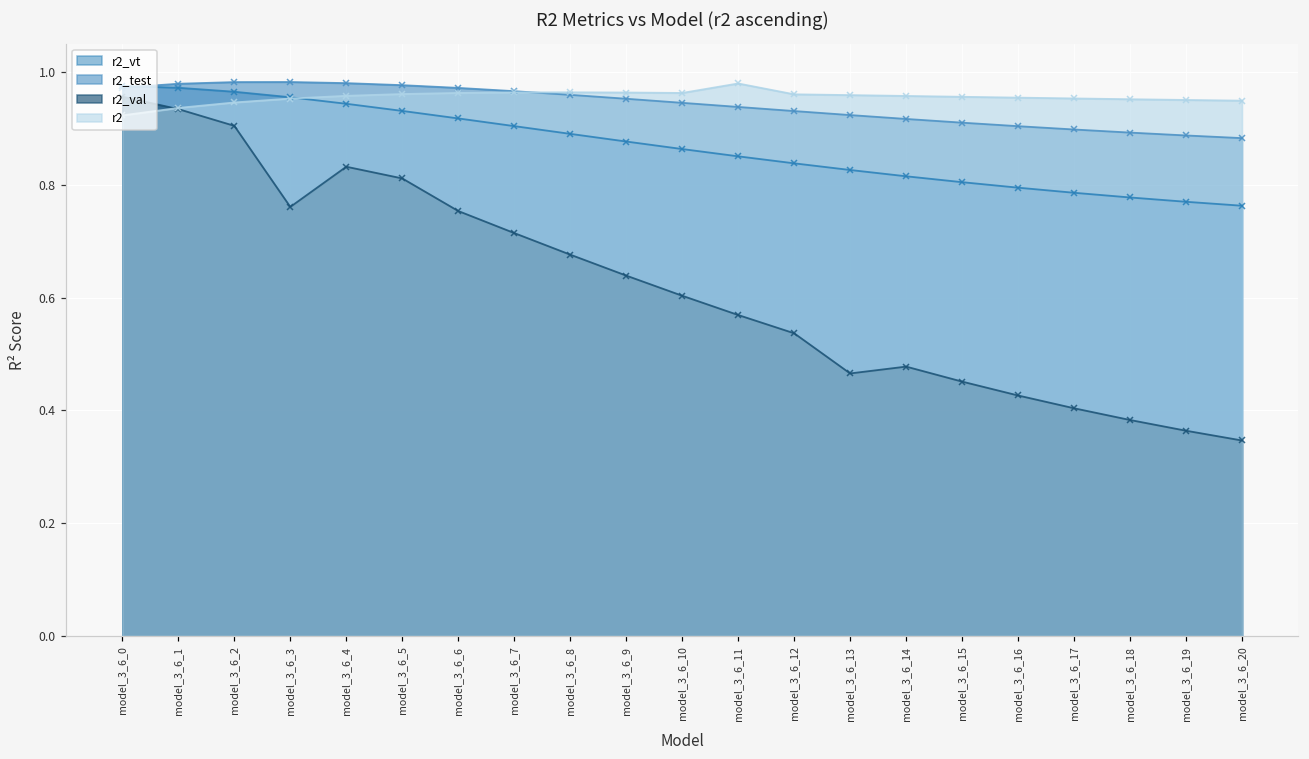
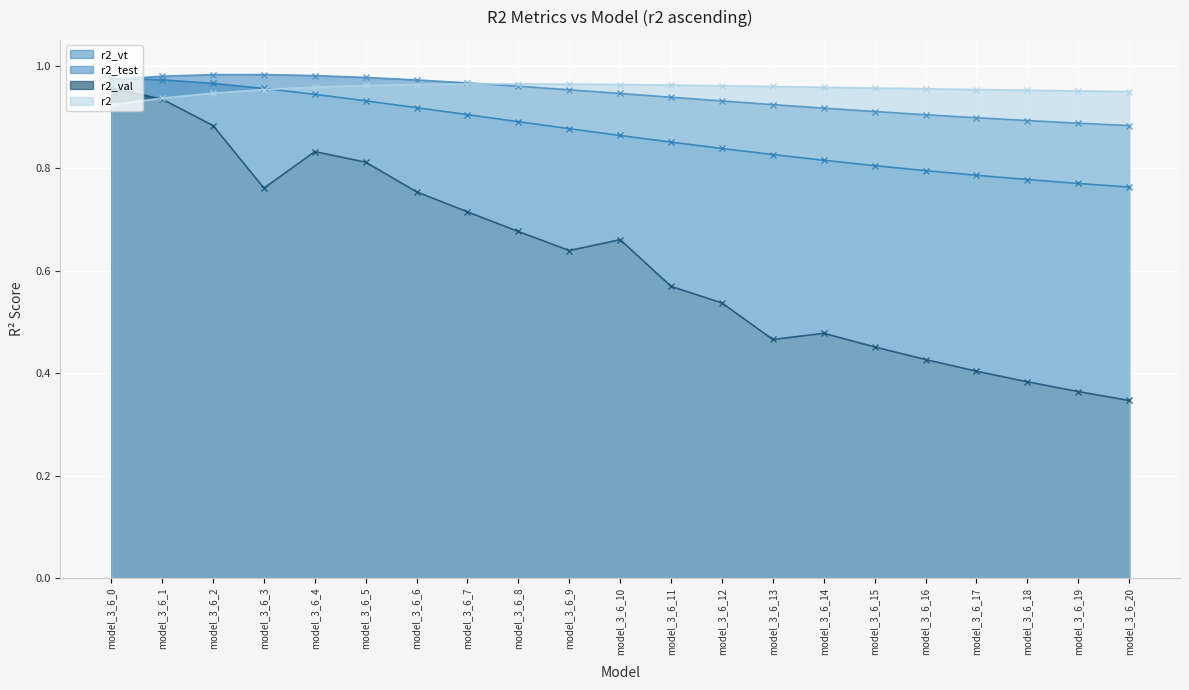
  {
    "r2_val": {
-     "model_3_6_2": 0.90,
+     "model_3_6_2": 0.88,
      "model_3_6_3": 0.76,
      "model_3_6_4": 0.83,
      "model_3_6_5": 0.81,
      "model_3_6_6": 0.75,
      "model_3_6_7": 0.71,
      "model_3_6_8": 0.68,
      "model_3_6_9": 0.64,
-     "model_3_6_10": 0.60,
+     "model_3_6_10": 0.66,
      "model_3_6_11": 0.57,
      "model_3_6_12": 0.54,
      "model_3_6_13": 0.47,
      "model_3_6_14": 0.48,
      "model_3_6_15": 0.45,
      "model_3_6_16": 0.43,
      "model_3_6_17": 0.40,
      "model_3_6_18": 0.38,
      "model_3_6_19": 0.36,
      "model_3_6_20": 0.35
    },
    "r2": {
      "model_3_6_2": 0.95,
      "model_3_6_4": 0.96,
      "model_3_6_5": 0.96,
      "model_3_6_6": 0.96,
      "model_3_6_9": 0.96,
      "model_3_6_10": 0.96,
-     "model_3_6_11": 0.98,
+     "model_3_6_11": 0.96,
      "model_3_6_12": 0.96,
      "model_3_6_13": 0.96,
      "model_3_6_14": 0.96,
      "model_3_6_15": 0.96,
      "model_3_6_16": 0.95,
      "model_3_6_17": 0.95,
      "model_3_6_18": 0.95,
      "model_3_6_19": 0.95,
      "model_3_6_20": 0.95
    }
  }
